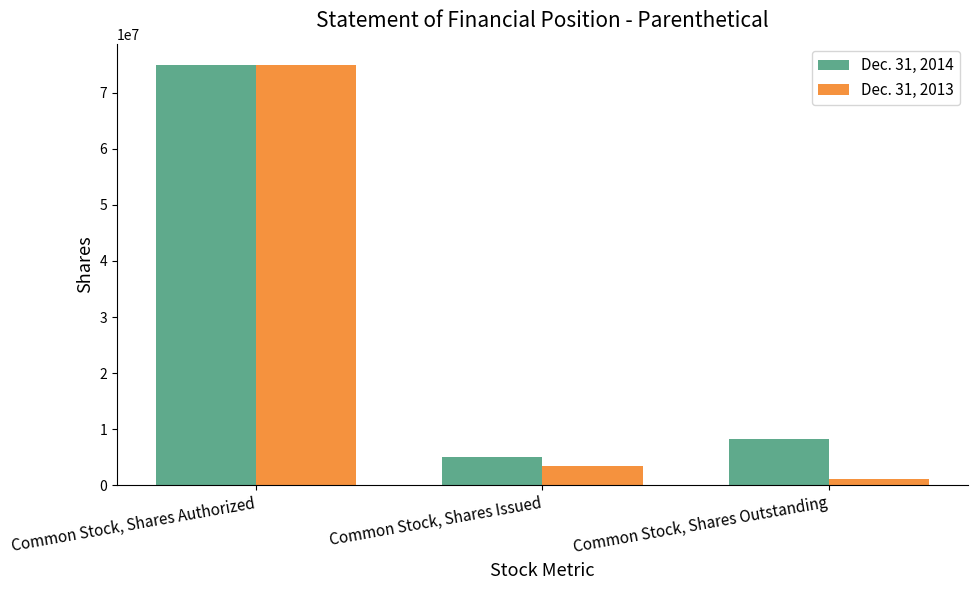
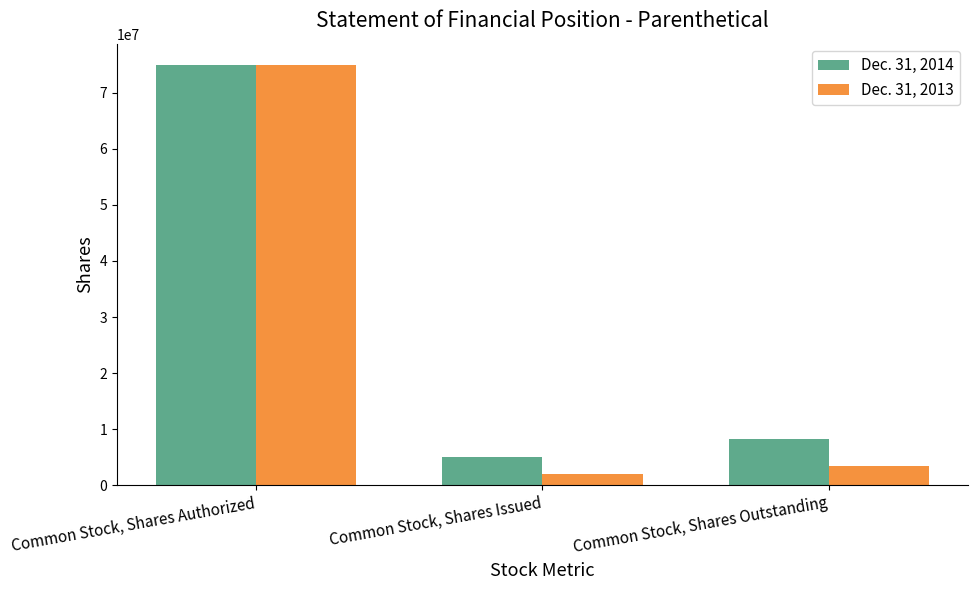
  {
    "Dec. 31, 2014": {
      "Common Stock, Shares Authorized": 75000000,
      "Common Stock, Shares Issued": 5000000,
      "Common Stock, Shares Outstanding": 8000000
    },
    "Dec. 31, 2013": {
      "Common Stock, Shares Authorized": 75000000,
-     "Common Stock, Shares Issued": 4000000,
-     "Common Stock, Shares Outstanding": 1000000
+     "Common Stock, Shares Issued": 2000000,
+     "Common Stock, Shares Outstanding": 4000000
    }
  }
